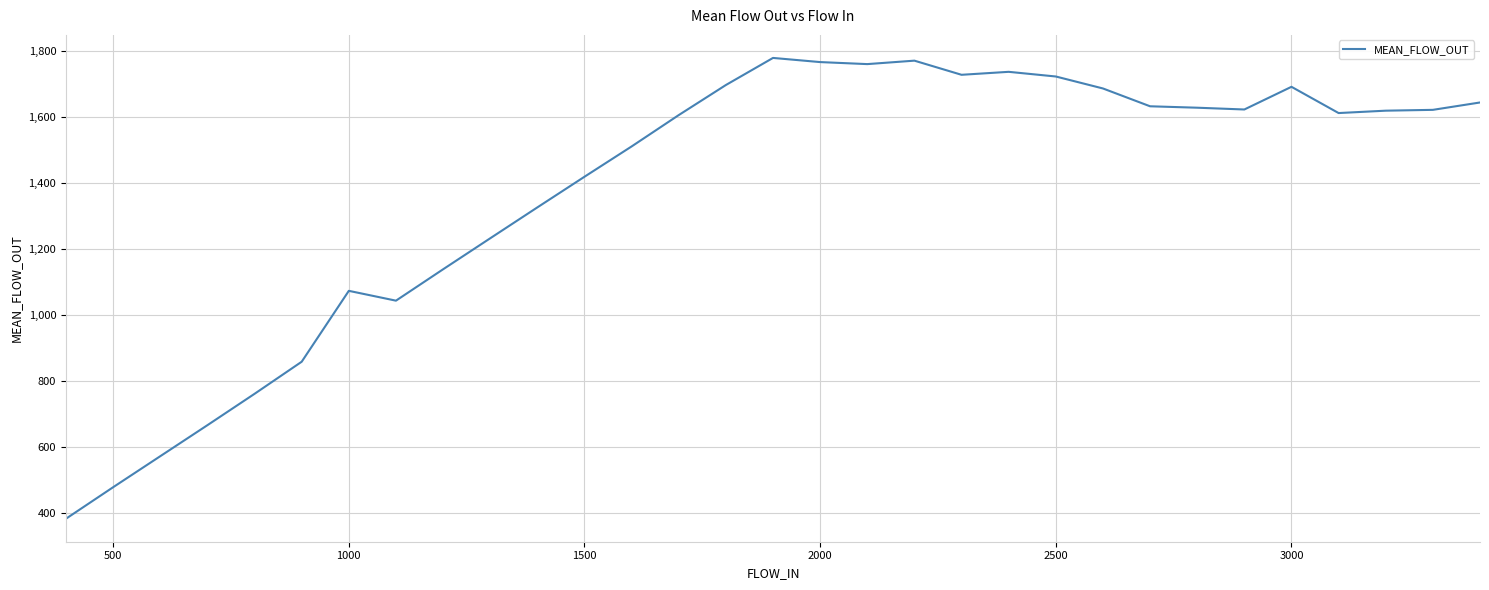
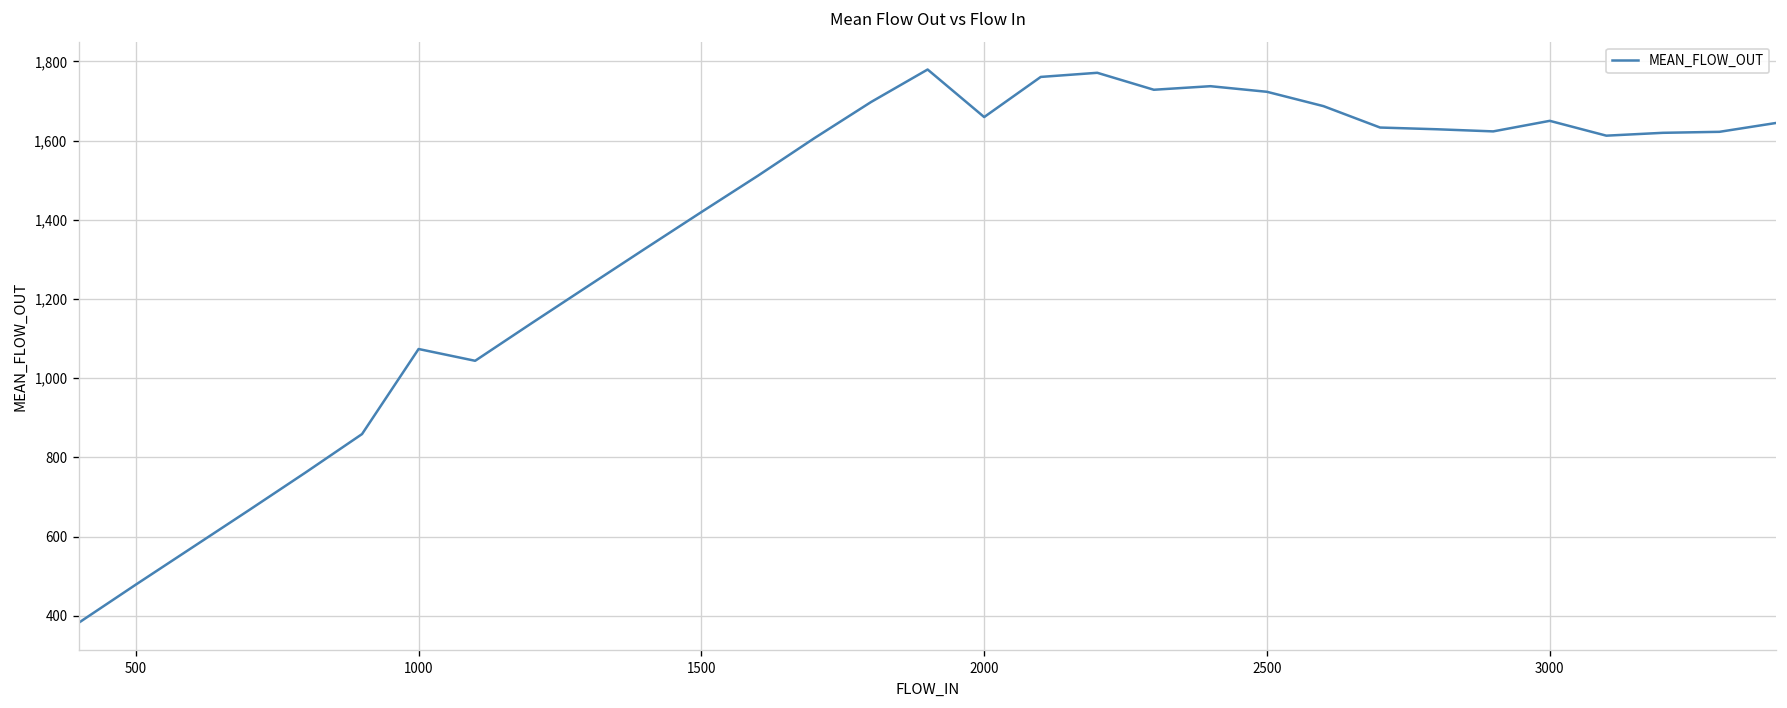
  {
    "500": "480",
    "1000": "1,070",
    "1500": "1,420",
-   "2000": "1,770",
+   "2000": "1,660",
    "2500": "1,720",
-   "3000": "1,690"
+   "3000": "1,650"
  }
